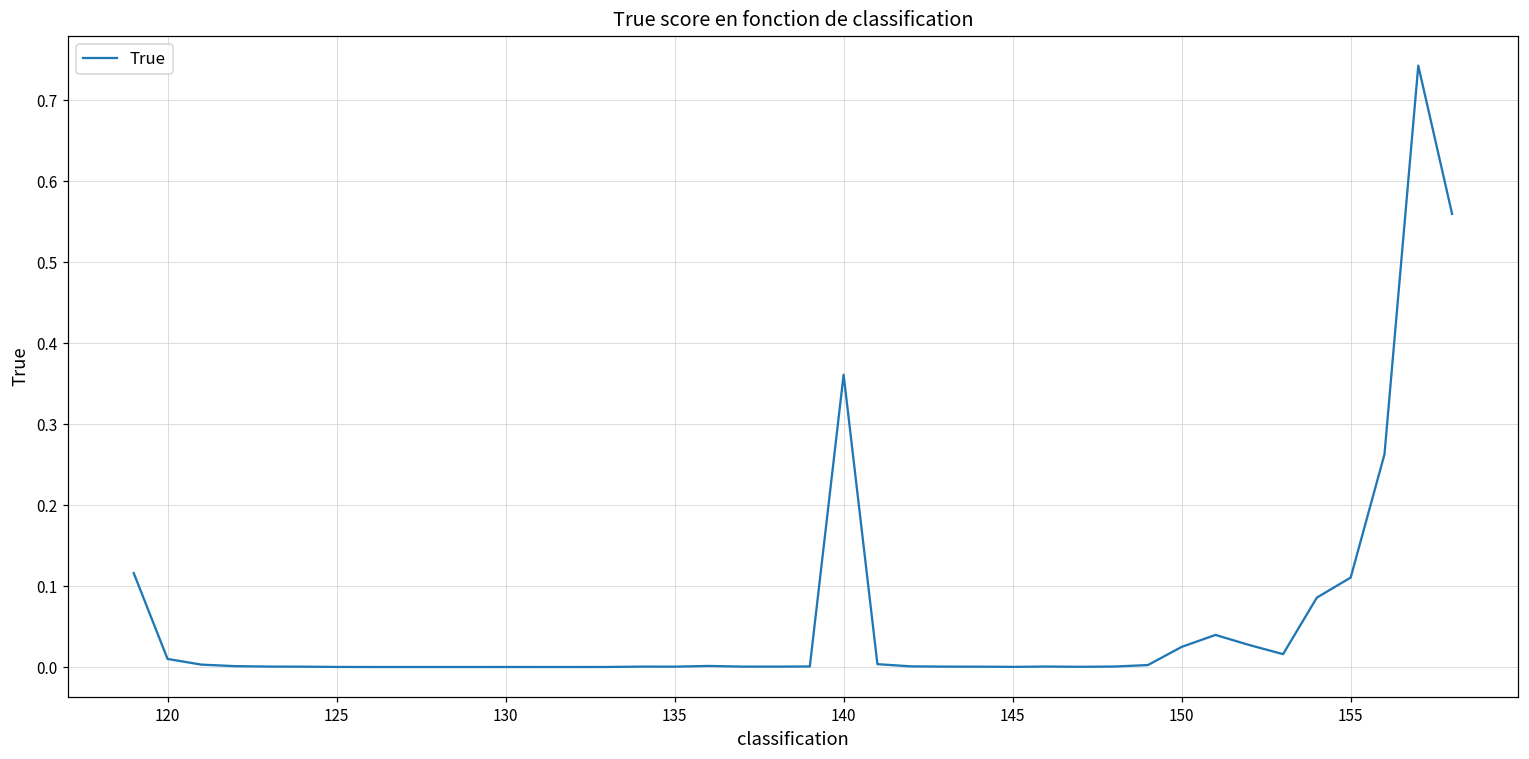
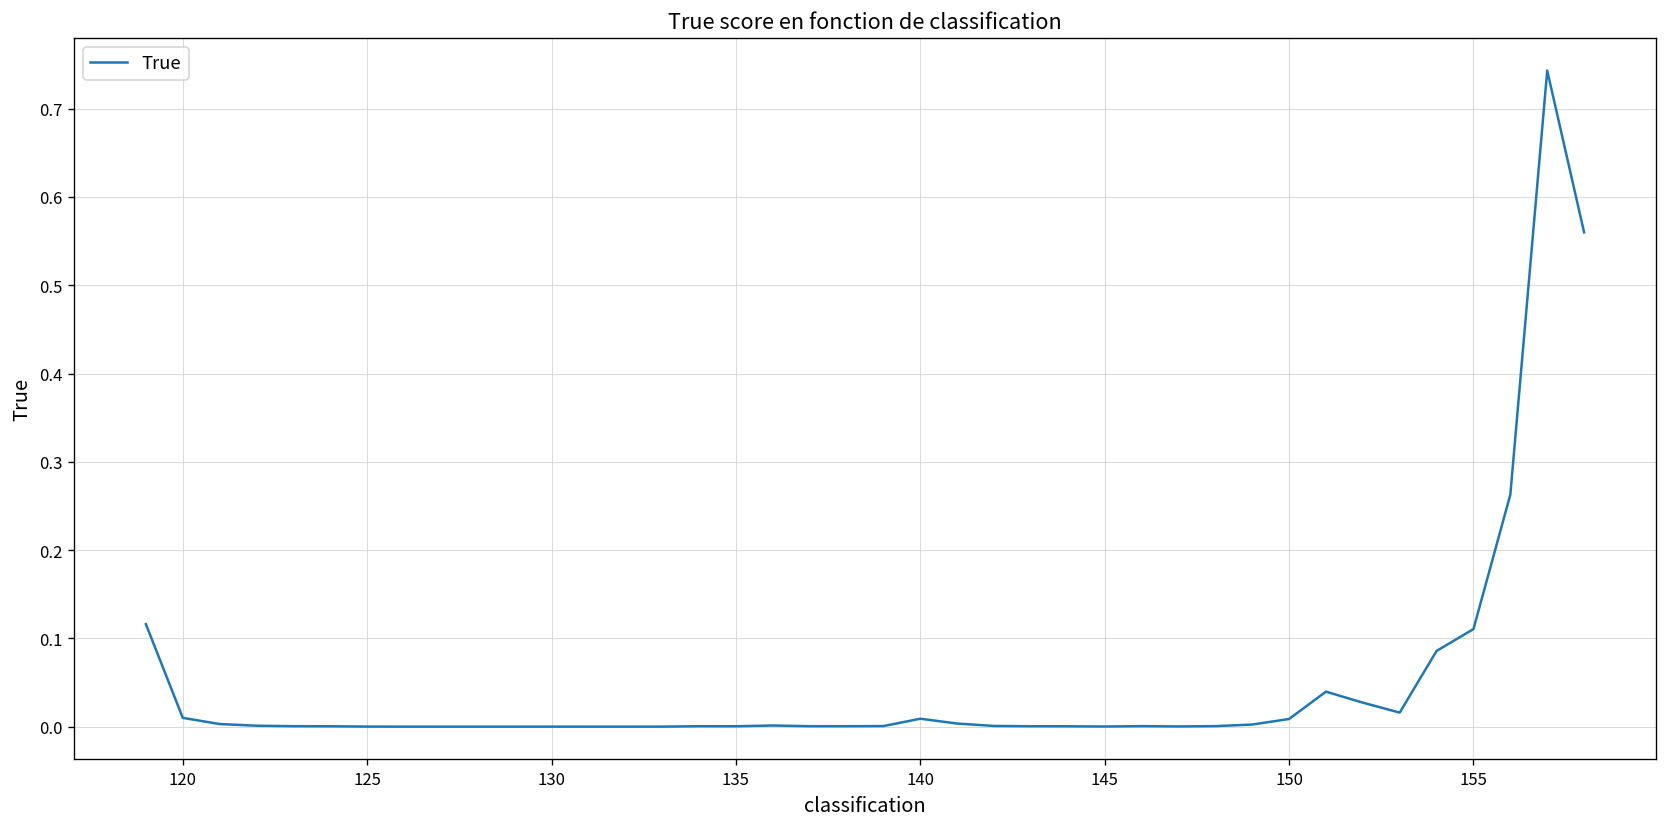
  {
    "120": 0.01,
    "125": 0.00,
    "130": 0.00,
    "135": 0.00,
-   "140": 0.36,
+   "140": 0.01,
    "145": 0.00,
-   "150": 0.02,
+   "150": 0.01,
    "155": 0.11
  }
